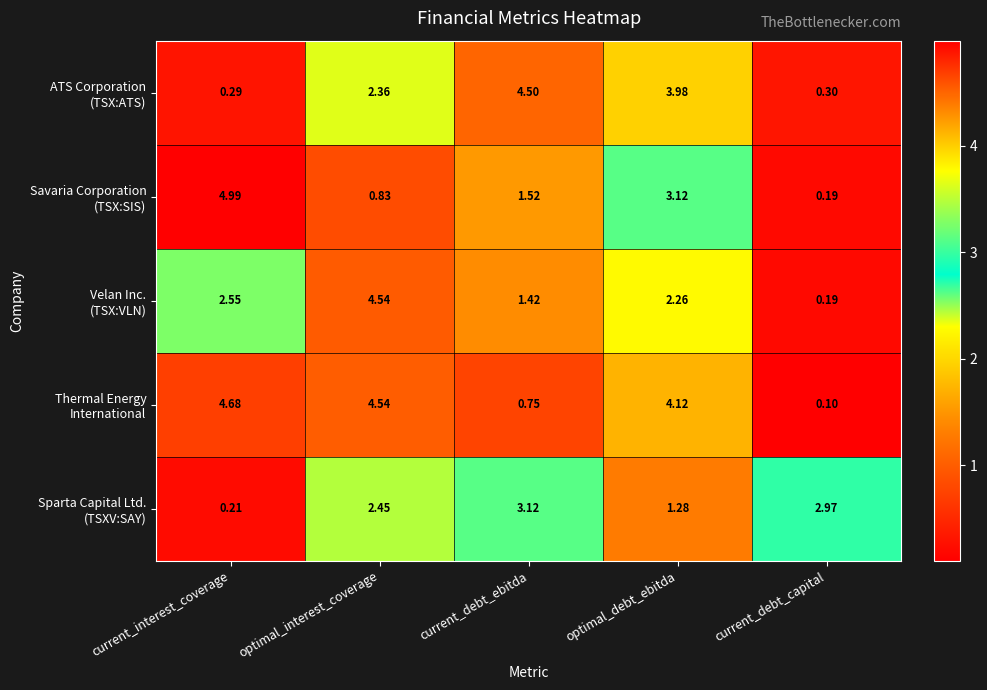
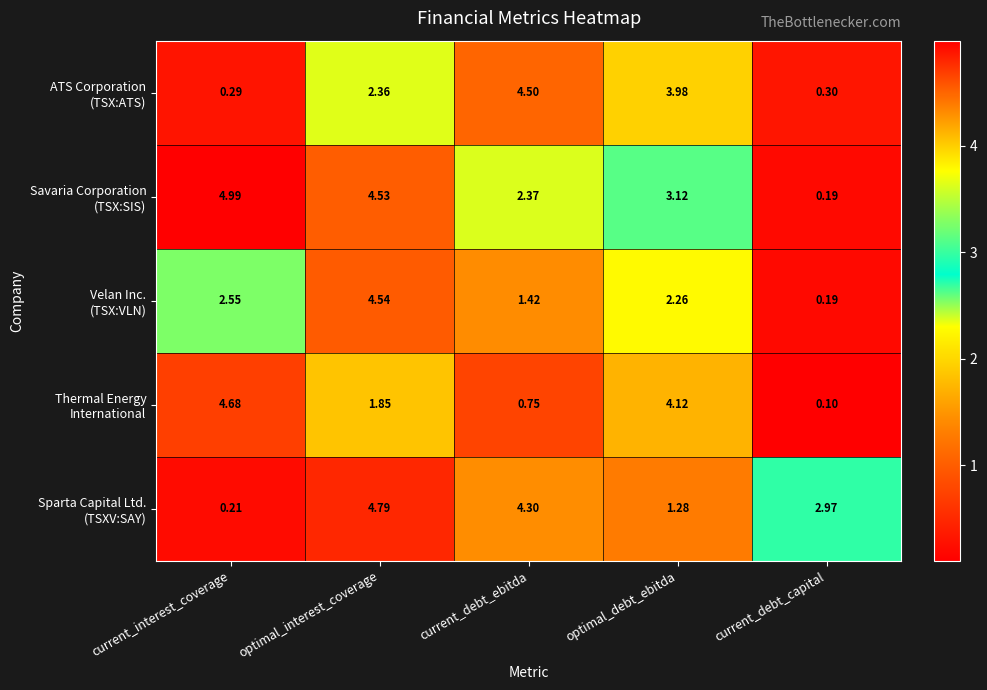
  {
    "ATS Corporation (TSX:ATS)": {
      "current_interest_coverage": 0.29,
      "optimal_interest_coverage": 2.36,
      "current_debt_ebitda": 4.50,
      "optimal_debt_ebitda": 3.98,
      "current_debt_capital": 0.30
    },
    "Savaria Corporation (TSX:SIS)": {
      "current_interest_coverage": 4.99,
-     "optimal_interest_coverage": 0.83,
-     "current_debt_ebitda": 1.52,
+     "optimal_interest_coverage": 4.53,
+     "current_debt_ebitda": 2.37,
      "optimal_debt_ebitda": 3.12,
      "current_debt_capital": 0.19
    },
    "Velan Inc. (TSX:VLN)": {
      "current_interest_coverage": 2.55,
      "optimal_interest_coverage": 4.54,
      "current_debt_ebitda": 1.42,
      "optimal_debt_ebitda": 2.26,
      "current_debt_capital": 0.19
    },
    "Thermal Energy International": {
      "current_interest_coverage": 4.68,
-     "optimal_interest_coverage": 4.54,
+     "optimal_interest_coverage": 1.85,
      "current_debt_ebitda": 0.75,
      "optimal_debt_ebitda": 4.12,
      "current_debt_capital": 0.10
    },
    "Sparta Capital Ltd. (TSXV:SAY)": {
      "current_interest_coverage": 0.21,
-     "optimal_interest_coverage": 2.45,
-     "current_debt_ebitda": 3.12,
+     "optimal_interest_coverage": 4.79,
+     "current_debt_ebitda": 4.30,
      "optimal_debt_ebitda": 1.28,
      "current_debt_capital": 2.97
    }
  }
